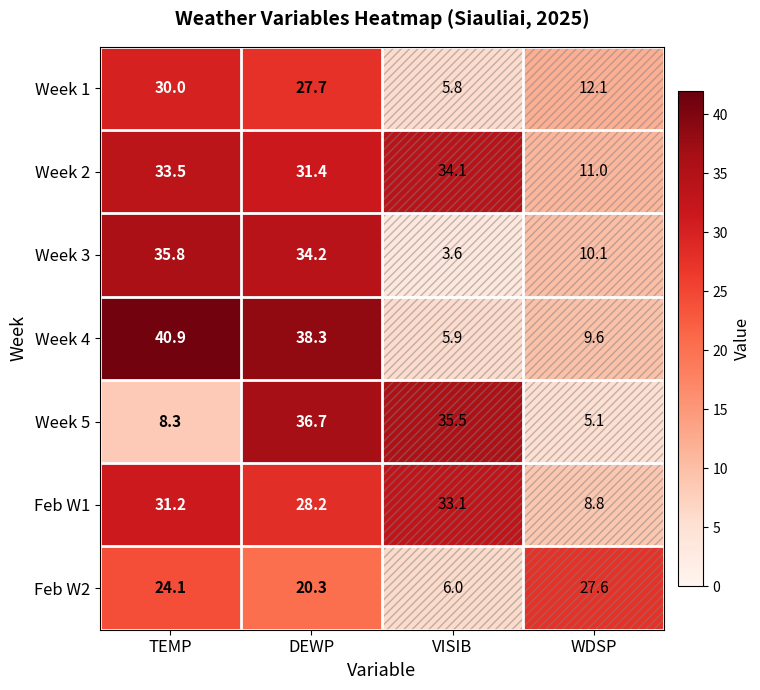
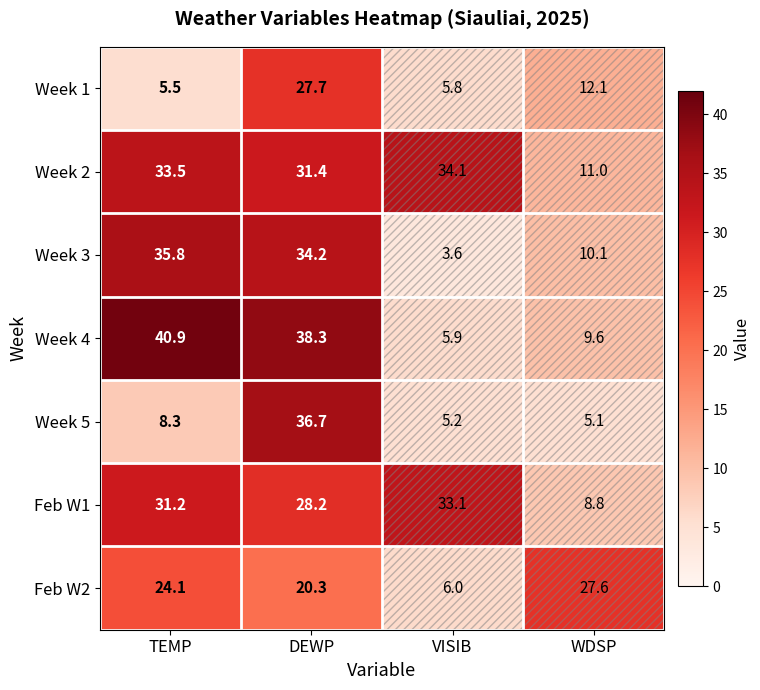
  {
    "Week 1": {
-     "TEMP": 30.0,
+     "TEMP": 5.5,
      "DEWP": 27.7,
      "VISIB": 5.8,
      "WDSP": 12.1
    },
    "Week 2": {
      "TEMP": 33.5,
      "DEWP": 31.4,
      "VISIB": 34.1,
      "WDSP": 11.0
    },
    "Week 3": {
      "TEMP": 35.8,
      "DEWP": 34.2,
      "VISIB": 3.6,
      "WDSP": 10.1
    },
    "Week 4": {
      "TEMP": 40.9,
      "DEWP": 38.3,
      "VISIB": 5.9,
      "WDSP": 9.6
    },
    "Week 5": {
      "TEMP": 8.3,
      "DEWP": 36.7,
-     "VISIB": 35.5,
+     "VISIB": 5.2,
      "WDSP": 5.1
    },
    "Feb W1": {
      "TEMP": 31.2,
      "DEWP": 28.2,
      "VISIB": 33.1,
      "WDSP": 8.8
    },
    "Feb W2": {
      "TEMP": 24.1,
      "DEWP": 20.3,
      "VISIB": 6.0,
      "WDSP": 27.6
    }
  }
